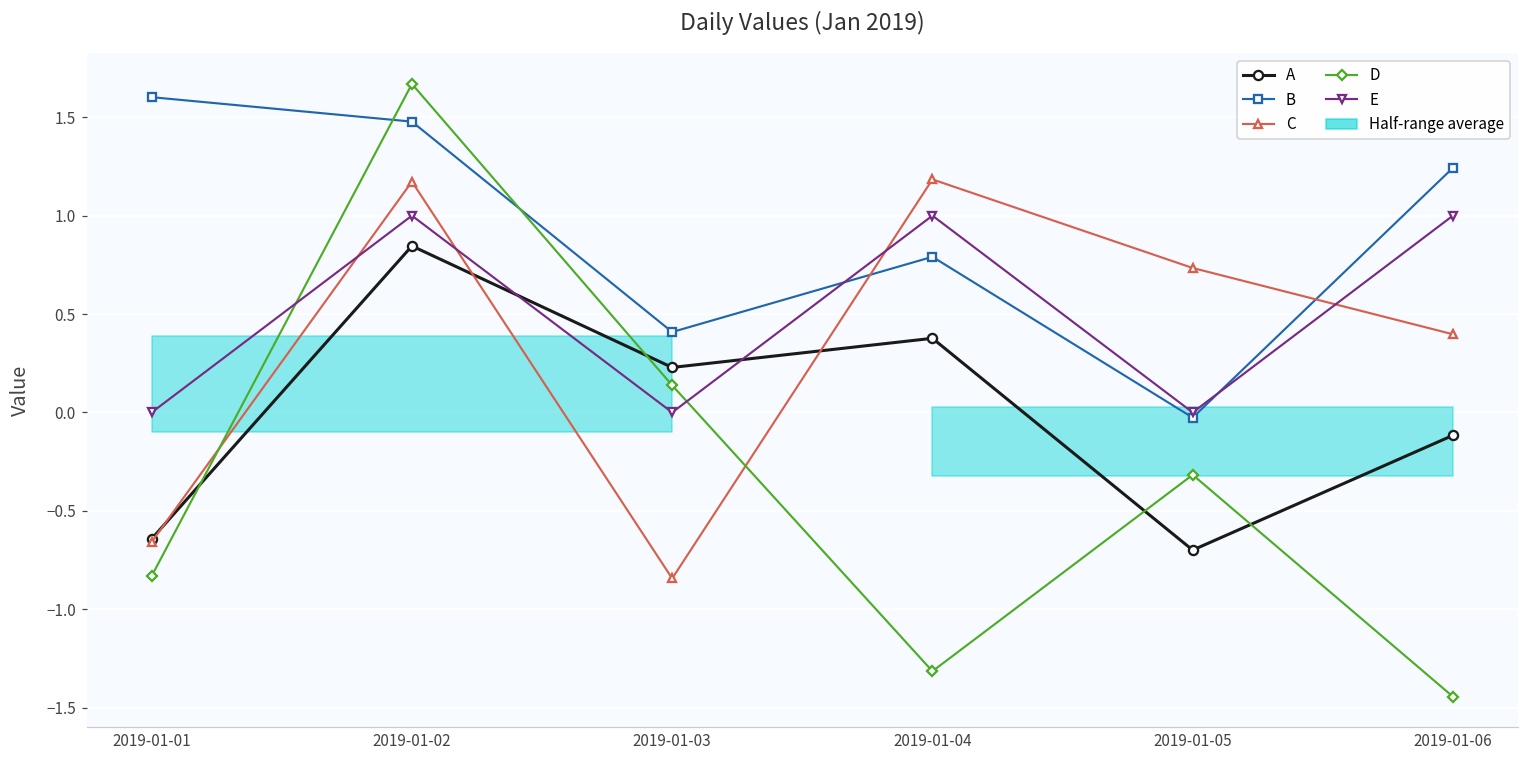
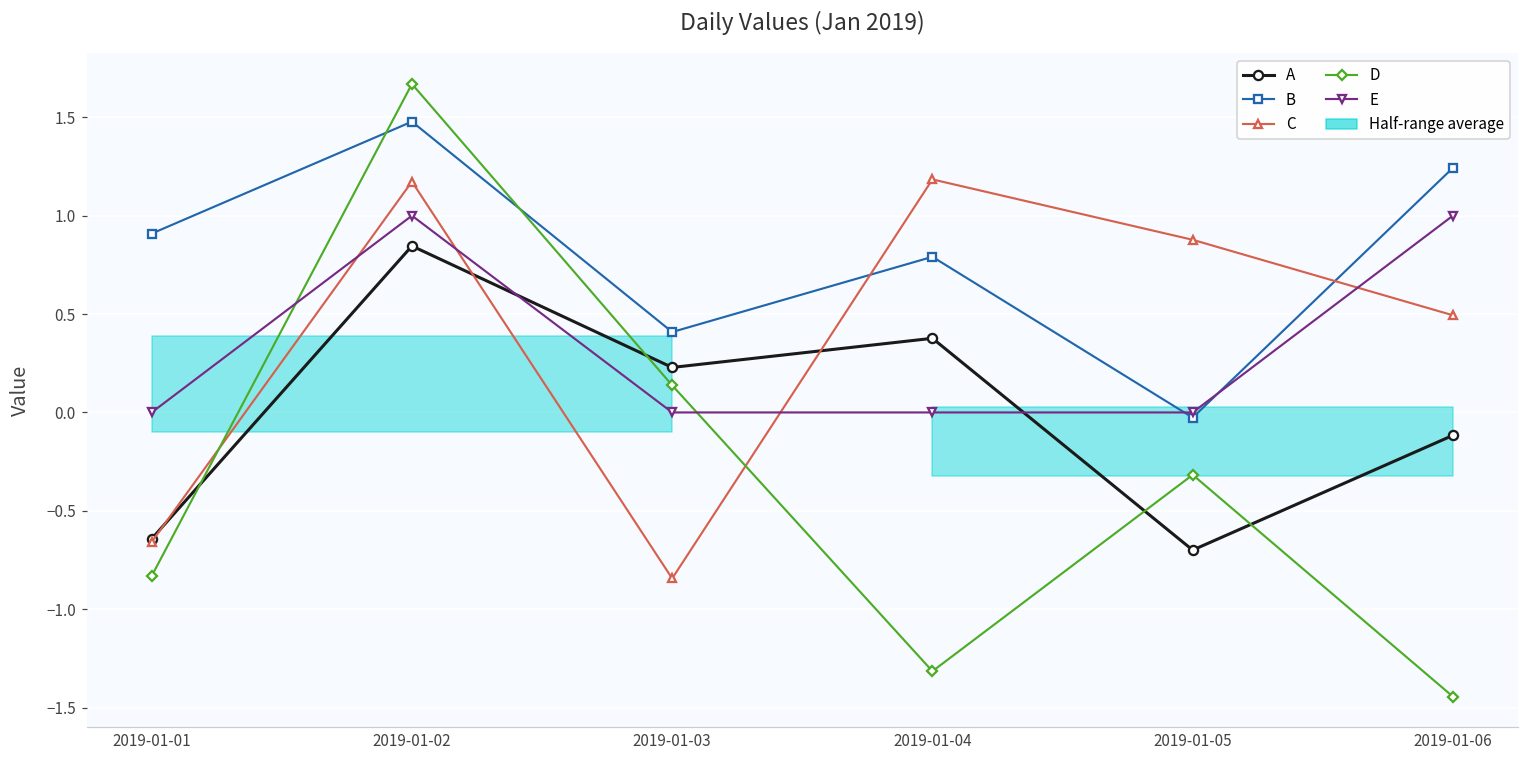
  {
    "A": {
      "2019-01-01": -0.64,
      "2019-01-02": 0.85,
      "2019-01-03": 0.23,
      "2019-01-04": 0.38,
      "2019-01-05": -0.70,
      "2019-01-06": -0.12
    },
    "B": {
-     "2019-01-01": 1.60,
+     "2019-01-01": 0.91,
      "2019-01-02": 1.48,
      "2019-01-03": 0.41,
      "2019-01-04": 0.79,
      "2019-01-05": -0.03,
      "2019-01-06": 1.24
    },
    "C": {
      "2019-01-01": -0.66,
      "2019-01-02": 1.17,
      "2019-01-03": -0.84,
      "2019-01-04": 1.18,
-     "2019-01-05": 0.73,
-     "2019-01-06": 0.40
+     "2019-01-05": 0.88,
+     "2019-01-06": 0.49
    },
    "D": {
      "2019-01-01": -0.83,
      "2019-01-02": 1.67,
      "2019-01-03": 0.14,
      "2019-01-04": -1.31,
      "2019-01-05": -0.32,
      "2019-01-06": -1.44
    },
    "E": {
      "2019-01-01": 0,
      "2019-01-02": 1,
      "2019-01-03": 0,
-     "2019-01-04": 1,
+     "2019-01-04": 0,
      "2019-01-05": 0,
      "2019-01-06": 1
    }
  }
